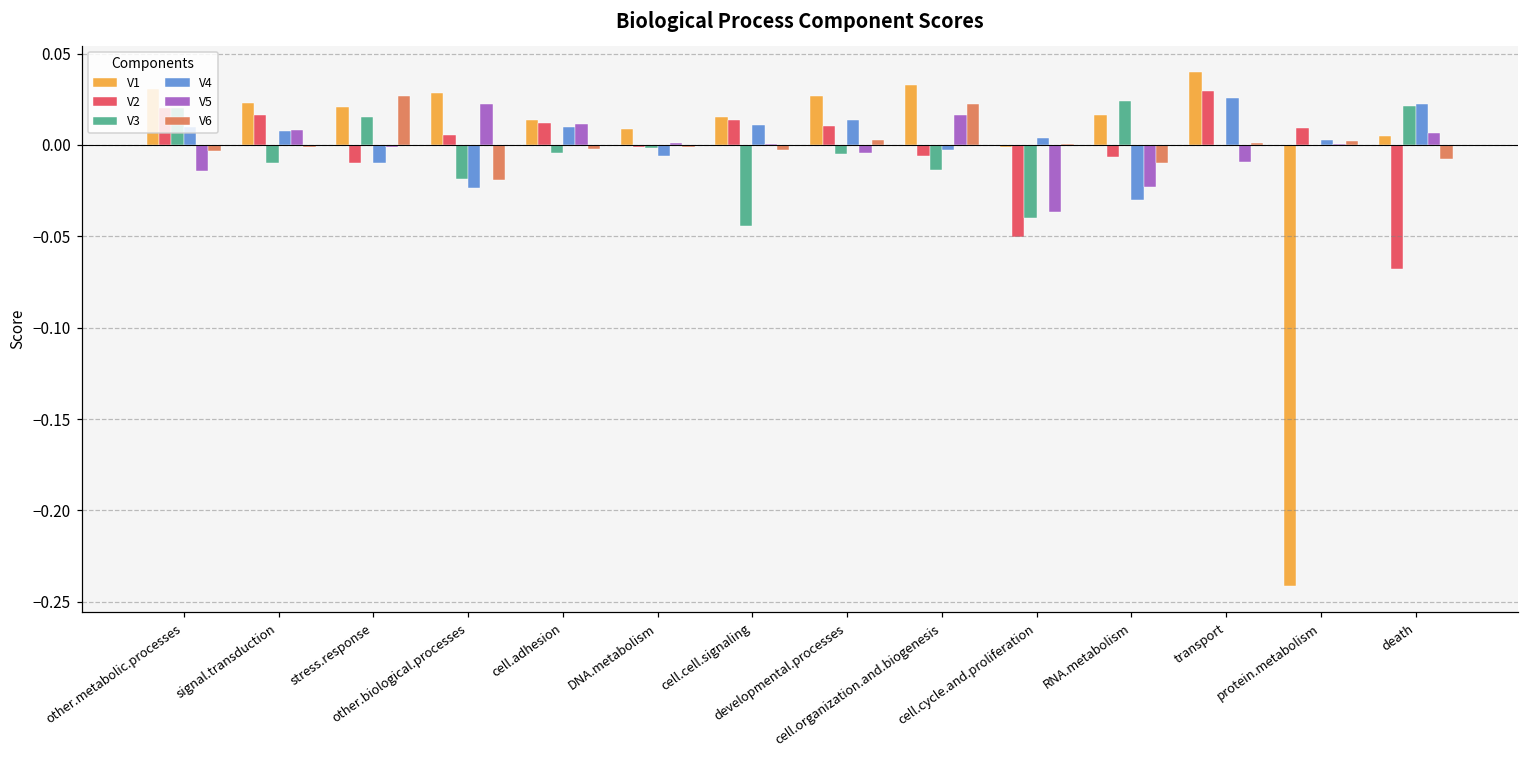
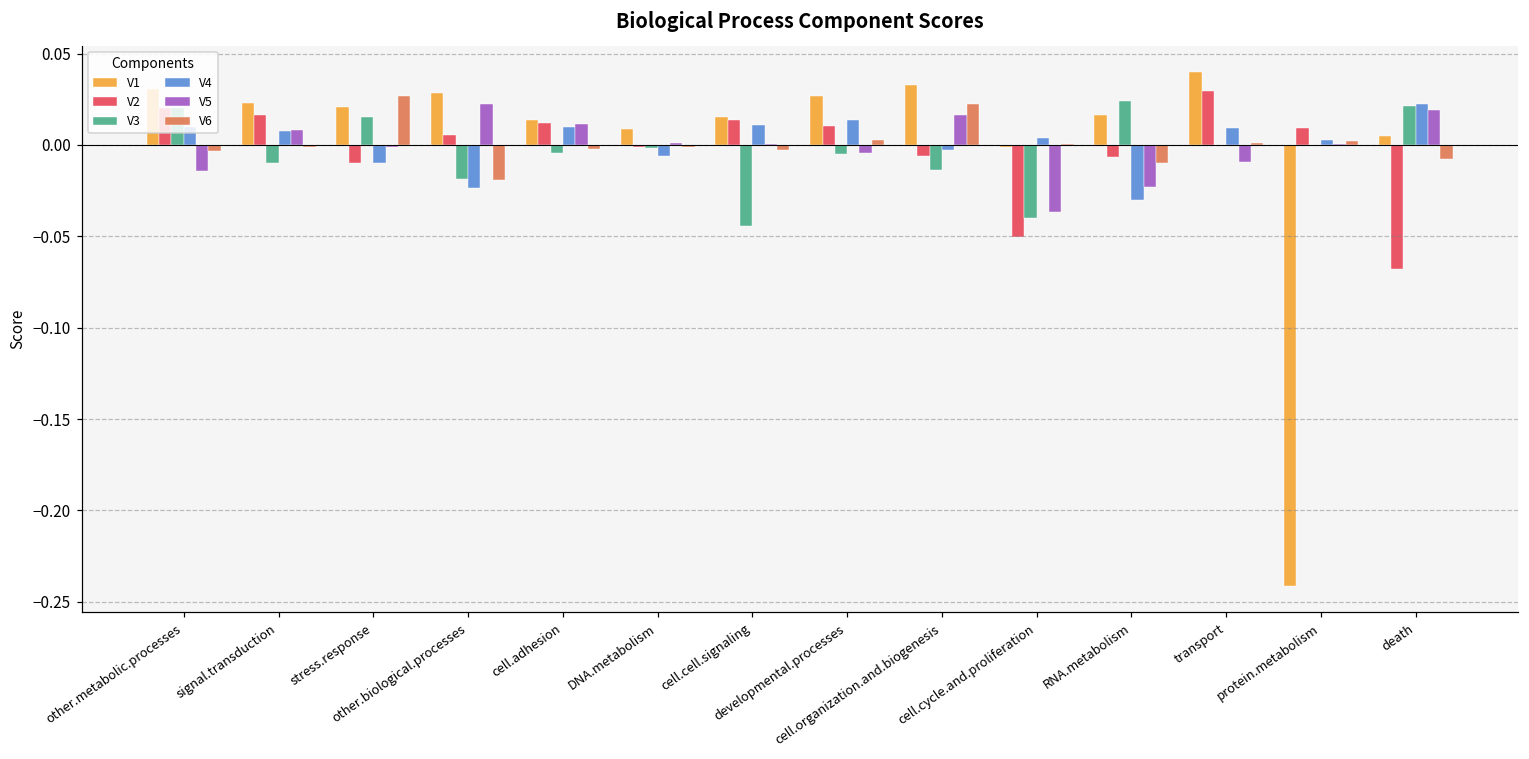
  {
    "V3": {
      "signal.transduction": -0.010,
      "stress.response": 0.015,
      "other.biological.processes": -0.019,
      "cell.adhesion": -0.004,
      "DNA.metabolism": -0.002,
      "cell.cell.signaling": -0.044,
      "developmental.processes": -0.005,
      "cell.organization.and.biogenesis": -0.014,
      "cell.cycle.and.proliferation": -0.040,
      "RNA.metabolism": 0.024,
      "death": 0.021
    },
    "V4": {
      "signal.transduction": 0.008,
      "stress.response": -0.010,
      "other.biological.processes": -0.024,
      "cell.adhesion": 0.010,
      "DNA.metabolism": -0.006,
      "cell.cell.signaling": 0.011,
      "developmental.processes": 0.014,
      "cell.organization.and.biogenesis": -0.003,
      "cell.cycle.and.proliferation": 0.004,
      "RNA.metabolism": -0.030,
-     "transport": 0.026,
+     "transport": 0.009,
      "protein.metabolism": 0.003,
      "death": 0.023
    },
    "V5": {
      "other.metabolic.processes": -0.014,
      "signal.transduction": 0.008,
      "other.biological.processes": 0.023,
      "cell.adhesion": 0.011,
      "developmental.processes": -0.004,
      "cell.organization.and.biogenesis": 0.016,
      "cell.cycle.and.proliferation": -0.037,
      "RNA.metabolism": -0.023,
      "transport": -0.010,
-     "death": 0.007
+     "death": 0.019
    }
  }
